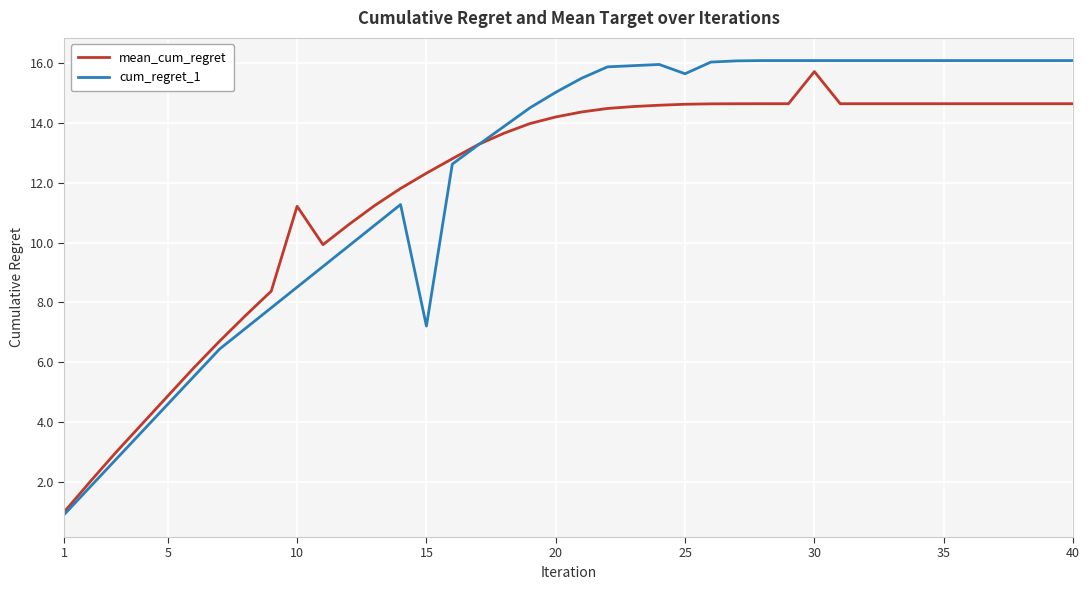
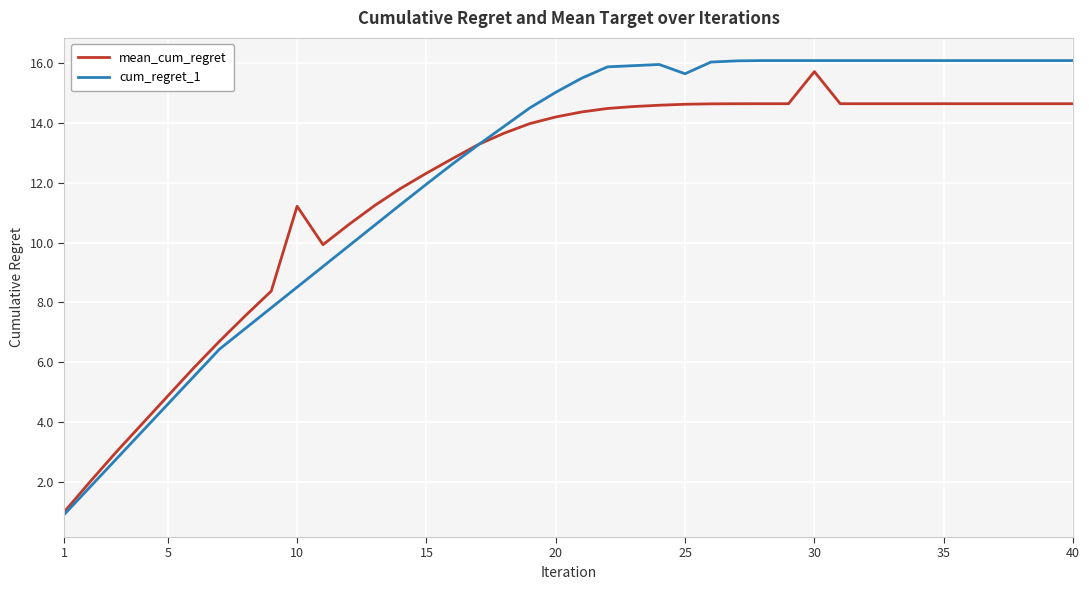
  {
    "mean_cum_regret": {
      "1": 1.0,
      "5": 4.9,
      "10": 11.2,
      "15": 12.3,
      "20": 14.2,
      "25": 14.6,
      "30": 15.7,
      "35": 14.6,
      "40": 14.6
    },
    "cum_regret_1": {
      "1": 0.9,
      "5": 4.6,
      "10": 8.5,
-     "15": 7.2,
+     "15": 12.0,
      "20": 15.0,
      "25": 15.6,
      "30": 16.1,
      "35": 16.1,
      "40": 16.1
    }
  }
